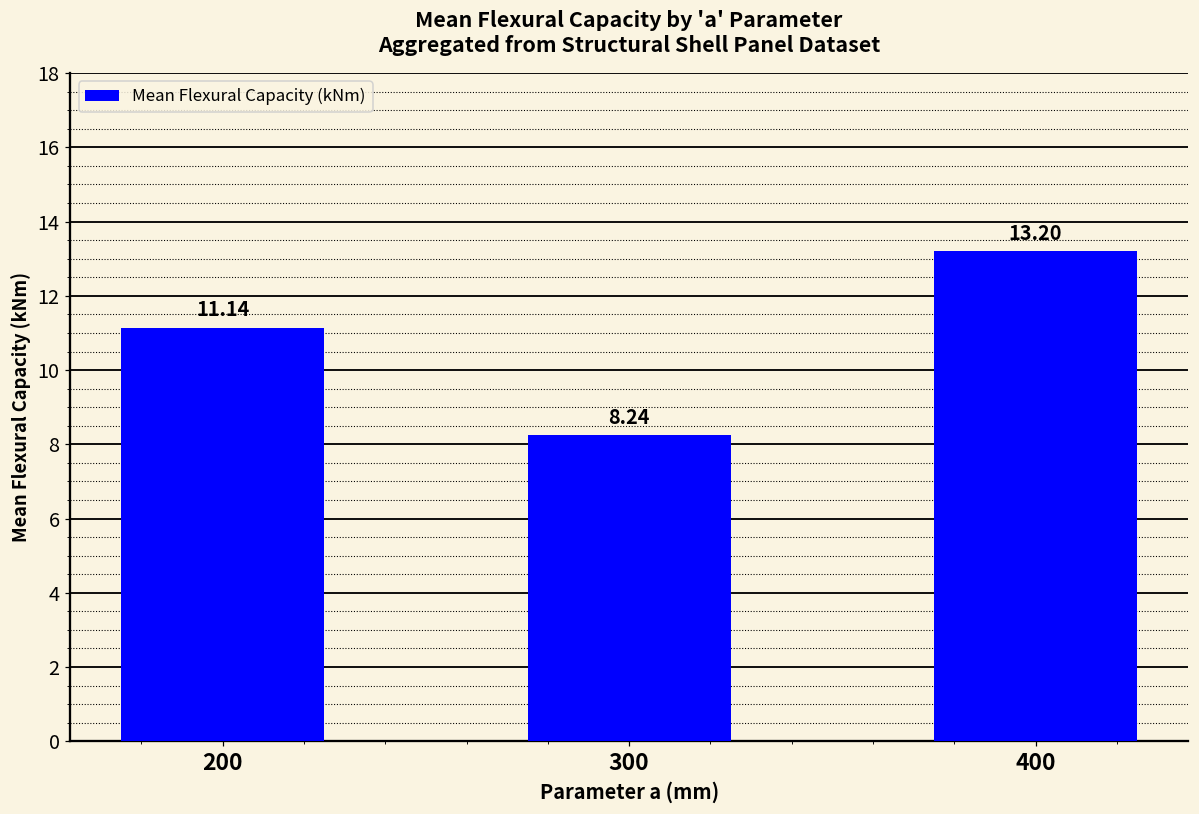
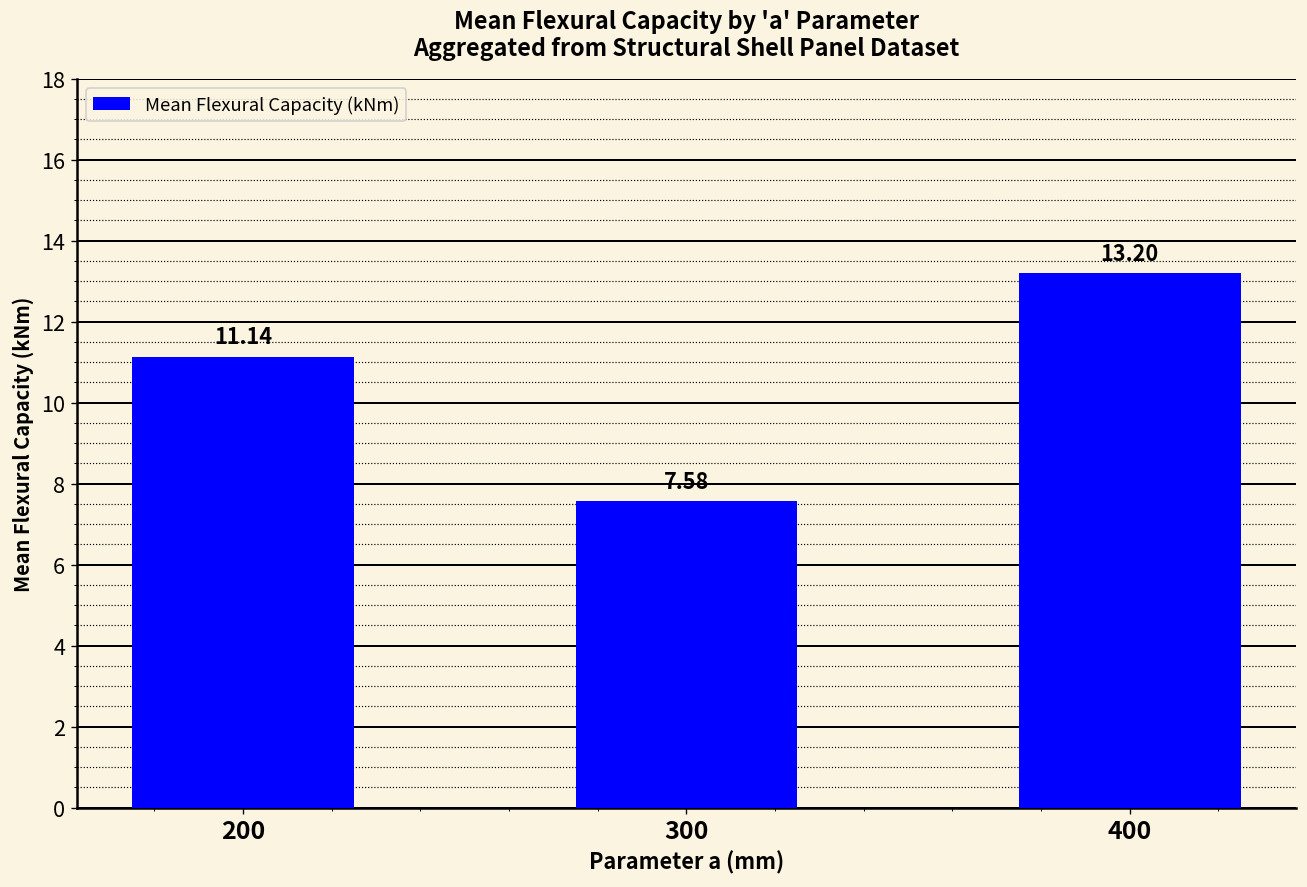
  {
    "200": 11.14,
-   "300": 8.24,
+   "300": 7.58,
    "400": 13.20
  }
